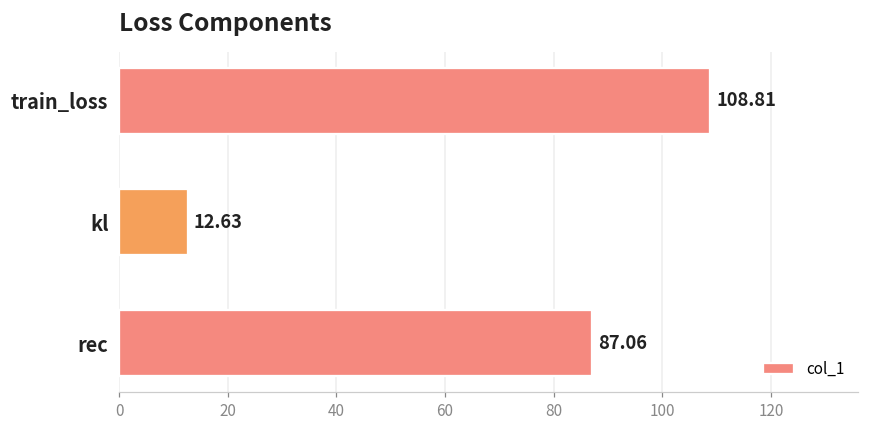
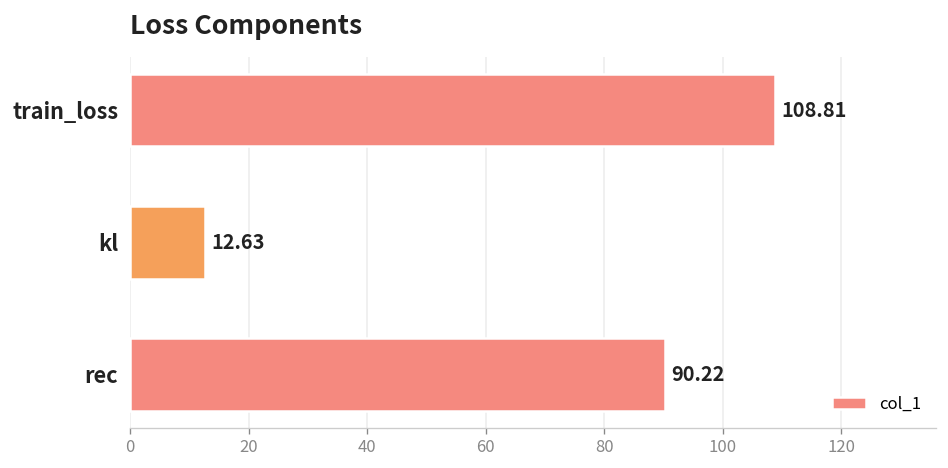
  {
    "train_loss": 108.81,
    "kl": 12.63,
-   "rec": 87.06
+   "rec": 90.22
  }
